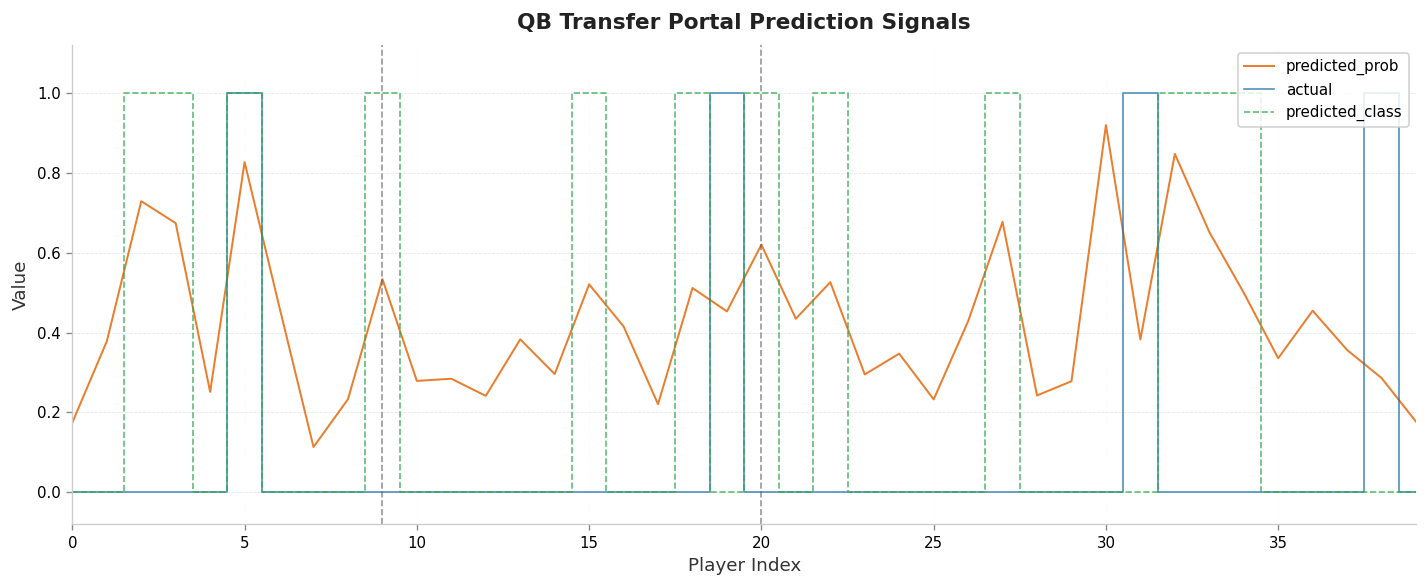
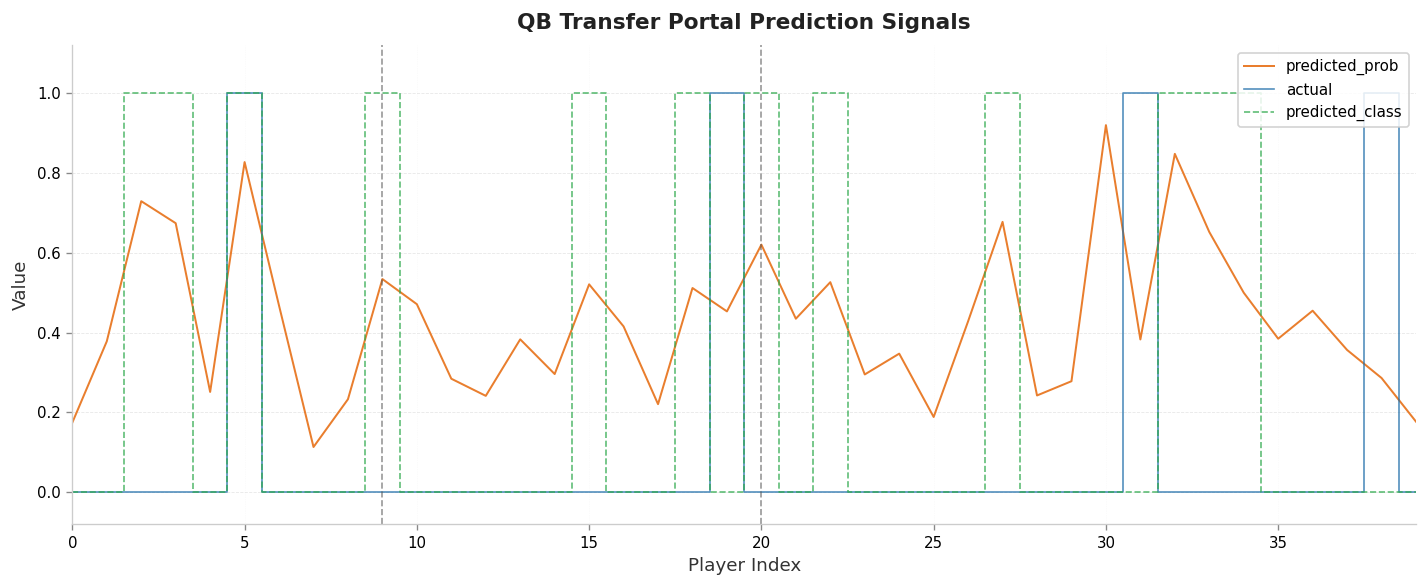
  {
    "predicted_prob": {
      "0": 0.17,
      "5": 0.83,
-     "10": 0.28,
+     "10": 0.47,
      "15": 0.52,
      "20": 0.62,
-     "25": 0.23,
+     "25": 0.19,
      "30": 0.92,
-     "35": 0.34
+     "35": 0.38
    },
    "actual": {
      "15": 0.00,
      "20": 0.00
    },
    "predicted_class": {
      "15": 1.00,
      "20": 1.00
    }
  }
